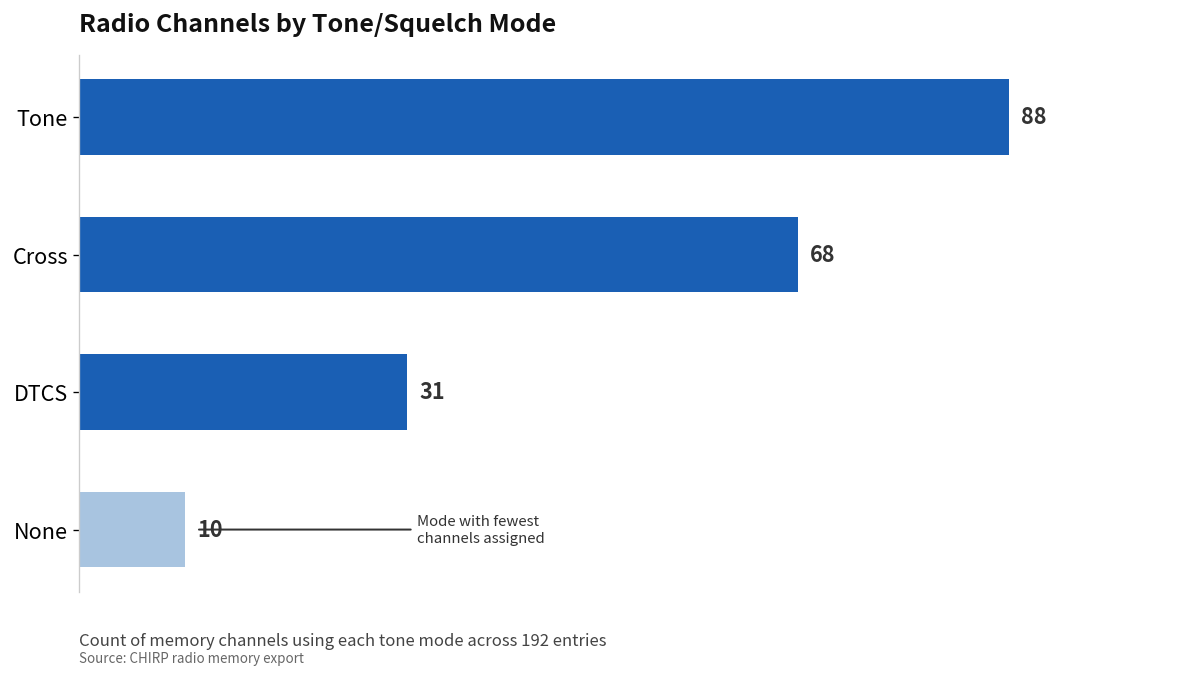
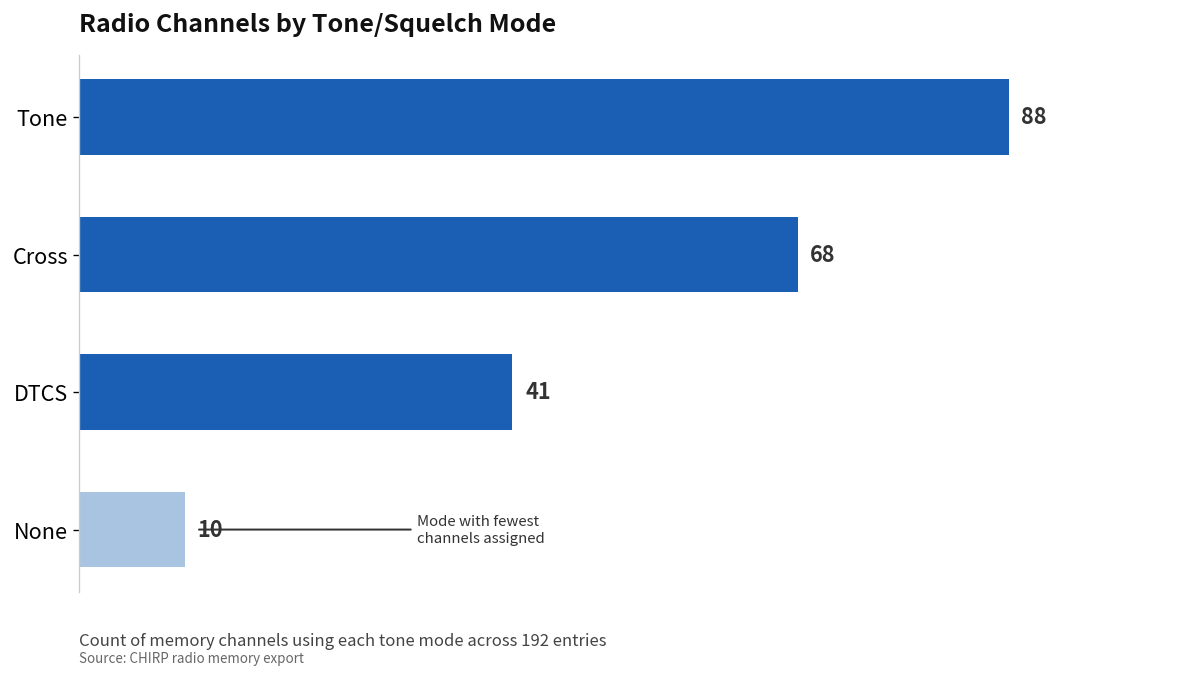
  {
    "Tone": 88,
    "Cross": 68,
-   "DTCS": 31
+   "DTCS": 41
  }
